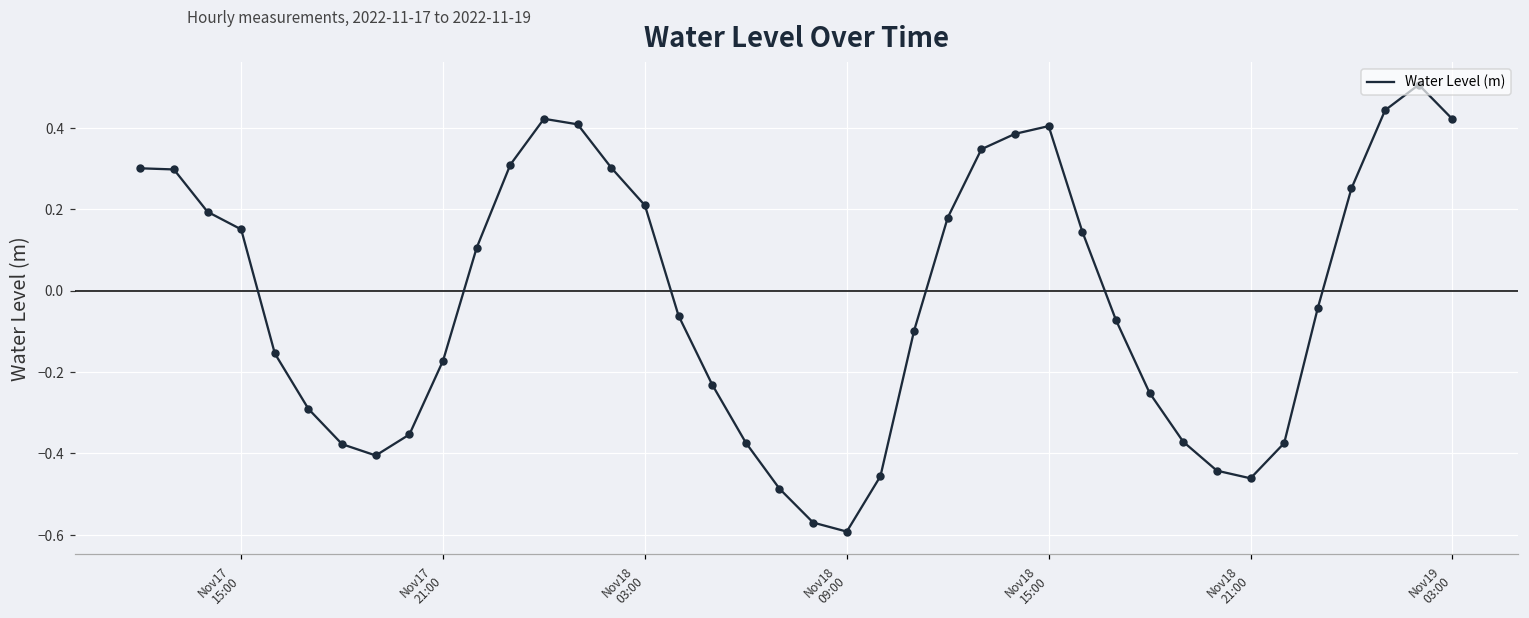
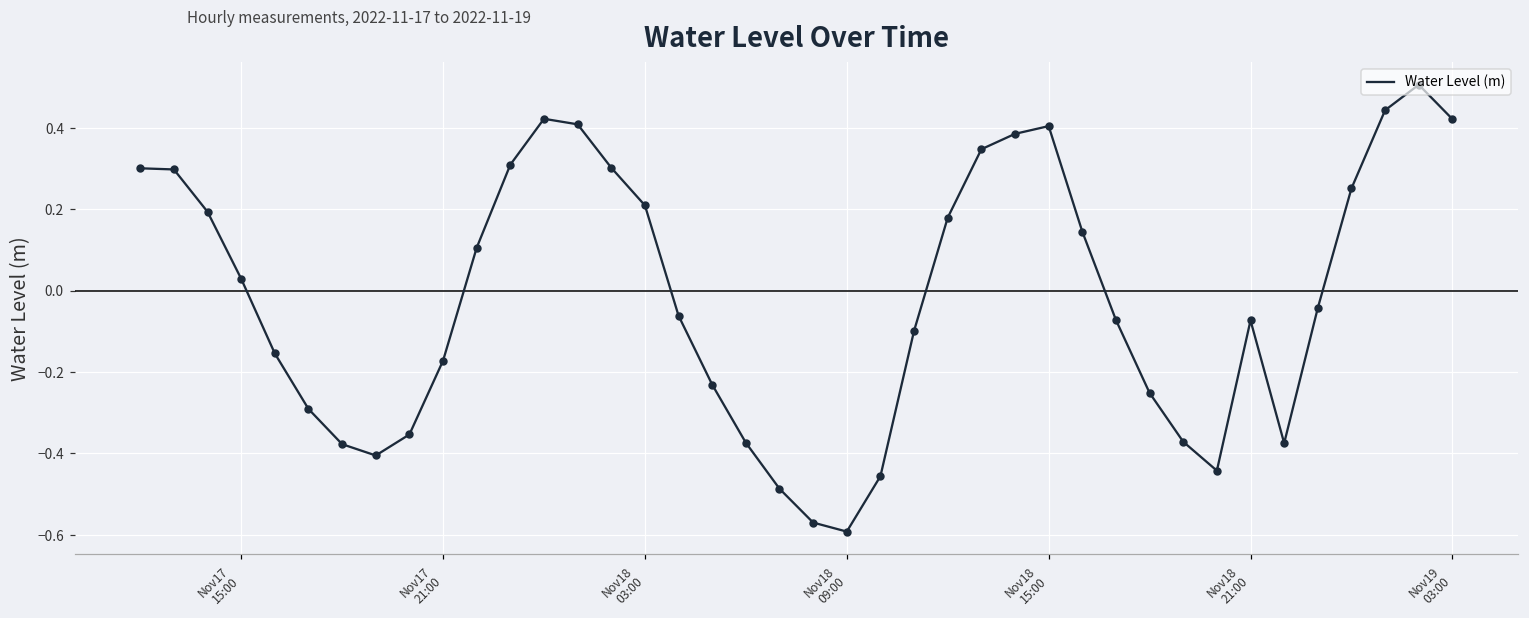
  {
-   "Nov17 15:00": 0.15,
+   "Nov17 15:00": 0.03,
    "Nov17 21:00": -0.17,
    "Nov18 03:00": 0.21,
    "Nov18 09:00": -0.59,
    "Nov18 15:00": 0.40,
-   "Nov18 21:00": -0.46,
+   "Nov18 21:00": -0.07,
    "Nov19 03:00": 0.42
  }
